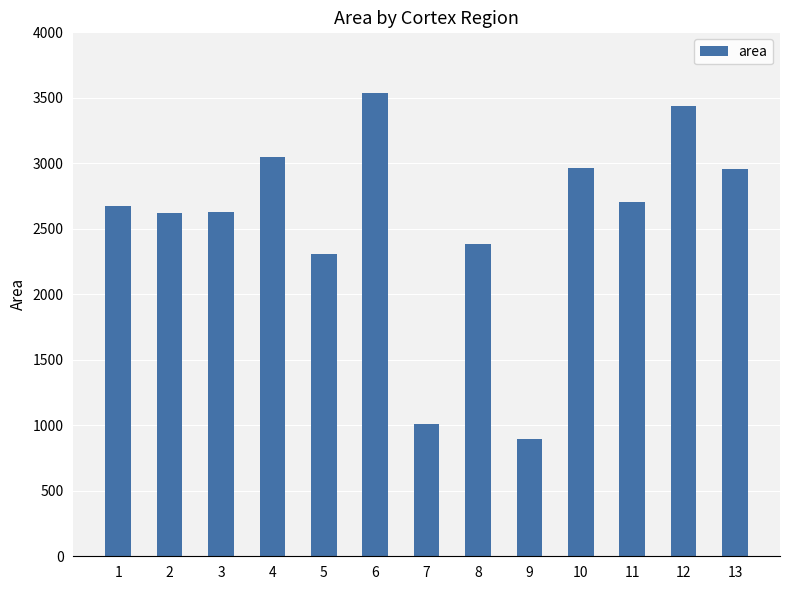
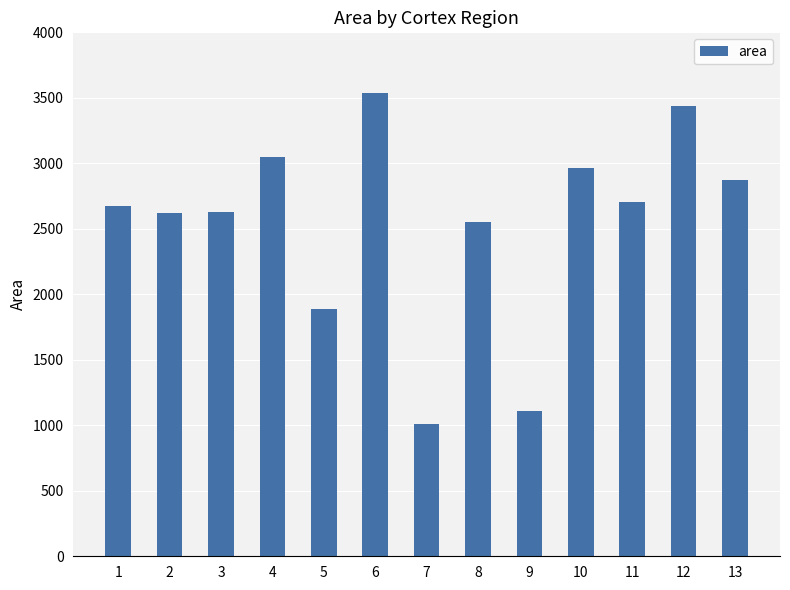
  {
    "1": 2670,
    "2": 2620,
    "3": 2630,
    "4": 3050,
-   "5": 2310,
+   "5": 1890,
    "6": 3540,
    "7": 1010,
-   "8": 2390,
-   "9": 900,
+   "8": 2550,
+   "9": 1110,
    "10": 2960,
    "11": 2710,
    "12": 3440,
-   "13": 2950
+   "13": 2870
  }
